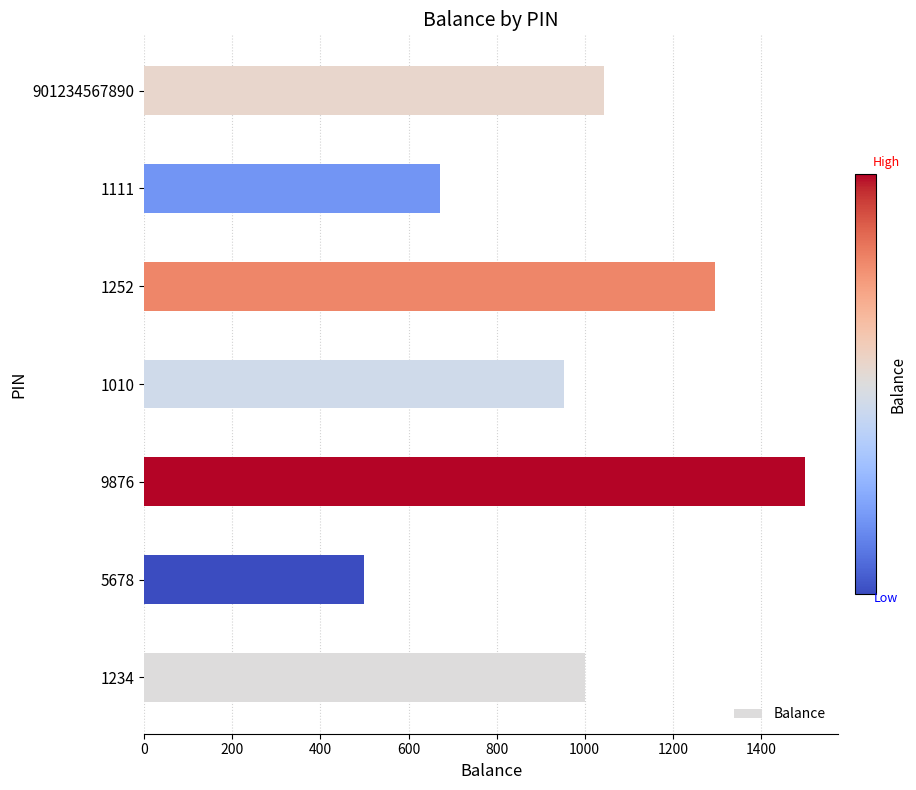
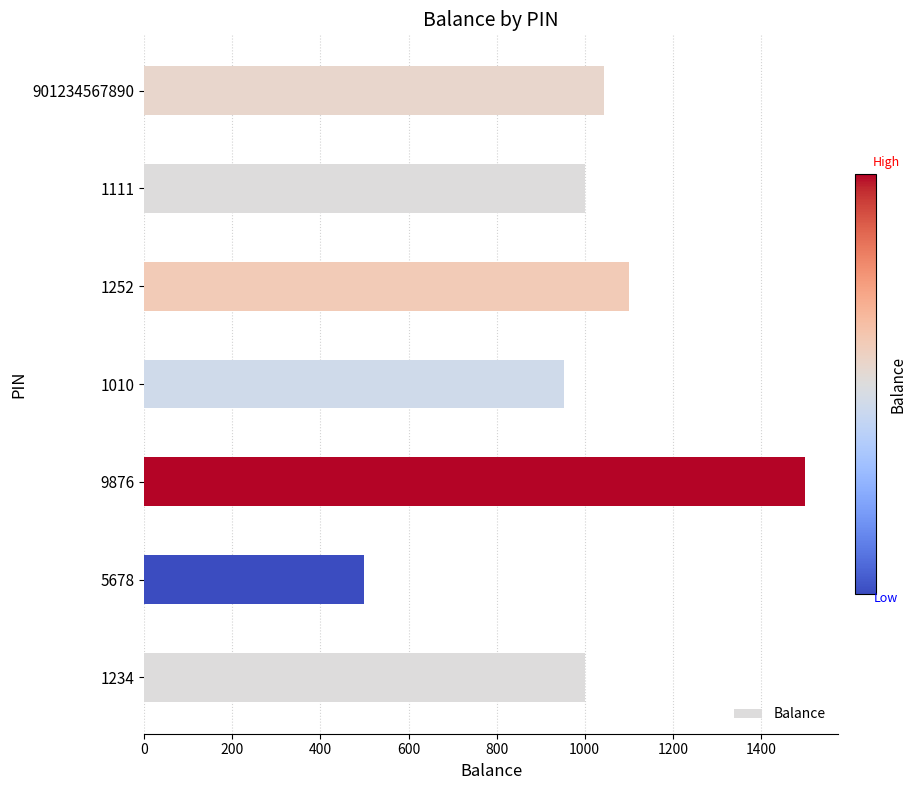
  {
    "901234567890": 1040,
-   "1111": 670,
-   "1252": 1300,
+   "1111": 1000,
+   "1252": 1100,
    "1010": 950,
    "9876": 1500,
    "5678": 500,
    "1234": 1000
  }
